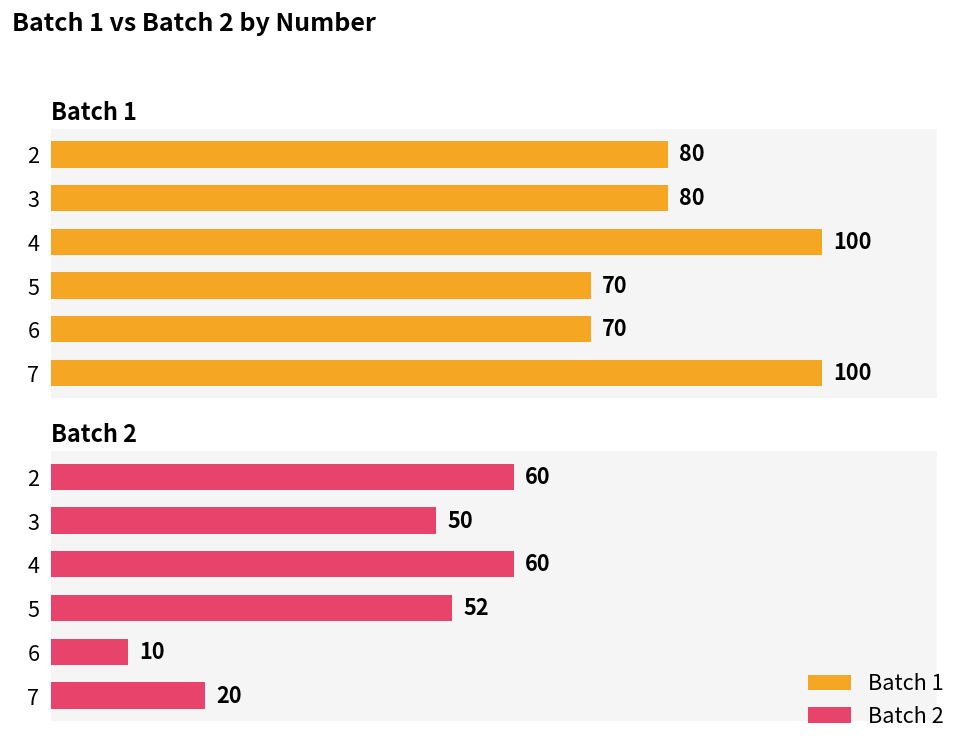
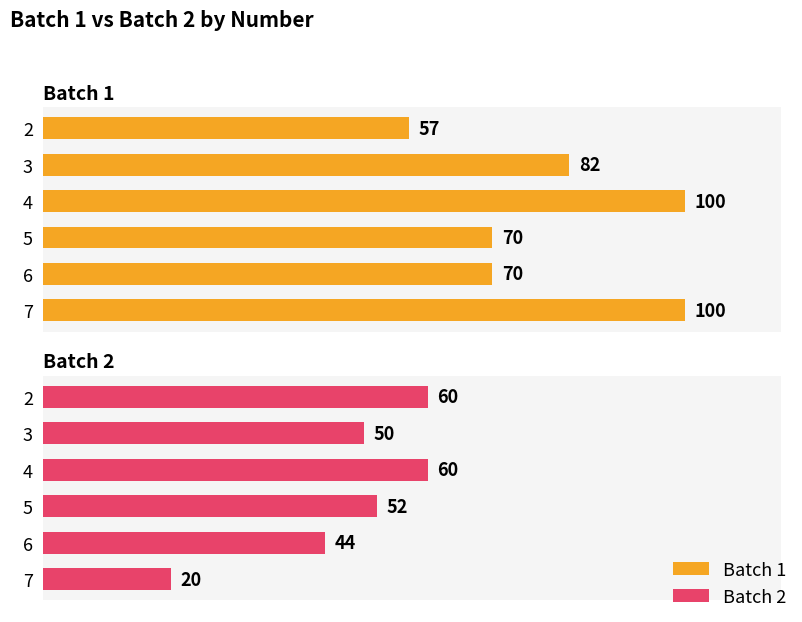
  {
    "Batch 1": {
-     "2": 80,
-     "3": 80,
+     "2": 57,
+     "3": 82,
      "4": 100,
      "5": 70,
      "6": 70,
      "7": 100
    },
    "Batch 2": {
      "2": 60,
      "3": 50,
      "4": 60,
      "5": 52,
-     "6": 10,
+     "6": 44,
      "7": 20
    }
  }
